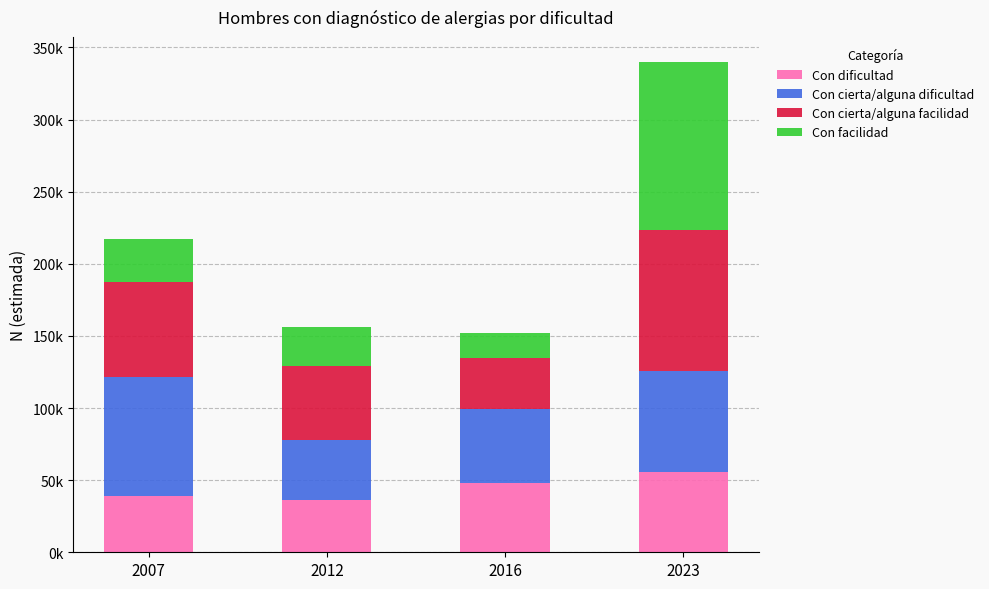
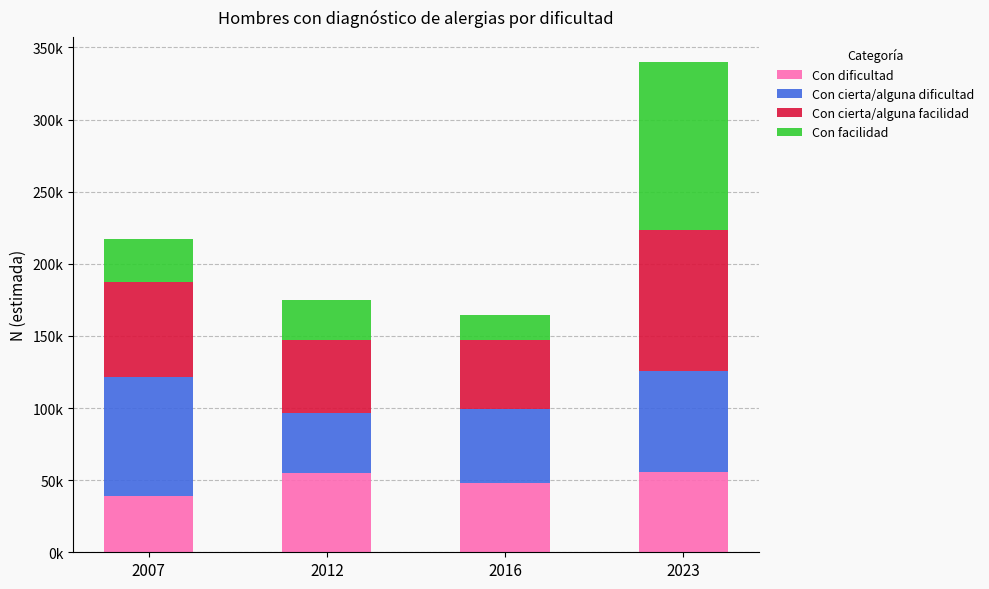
  {
    "Con dificultad": {
      "2007": 39000,
-     "2012": 36000,
+     "2012": 55000,
      "2016": 48000,
      "2023": 56000
    },
    "Con cierta/alguna dificultad": {
      "2007": 82000,
      "2012": 42000,
      "2016": 52000,
      "2023": 70000
    },
    "Con cierta/alguna facilidad": {
      "2007": 66000,
      "2012": 51000,
-     "2016": 36000,
+     "2016": 48000,
      "2023": 98000
    },
    "Con facilidad": {
      "2007": 30000,
      "2012": 27000,
      "2016": 17000,
      "2023": 117000
    }
  }
